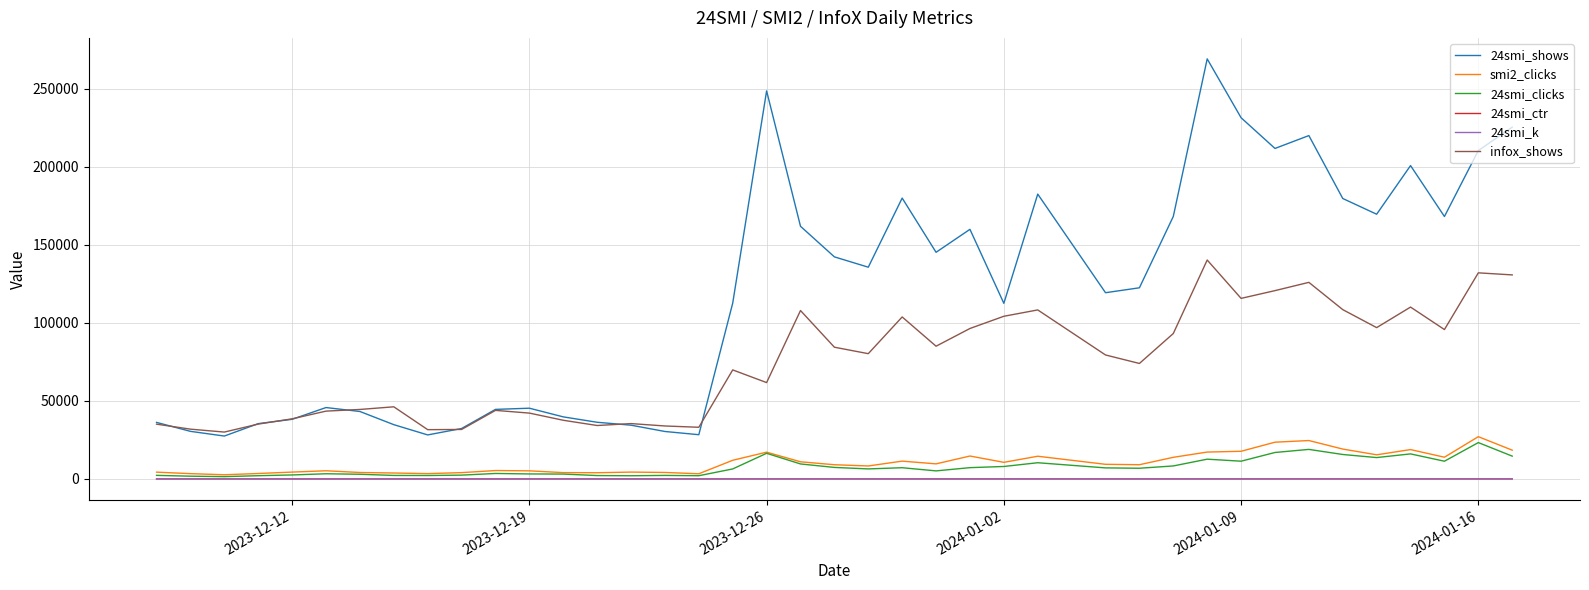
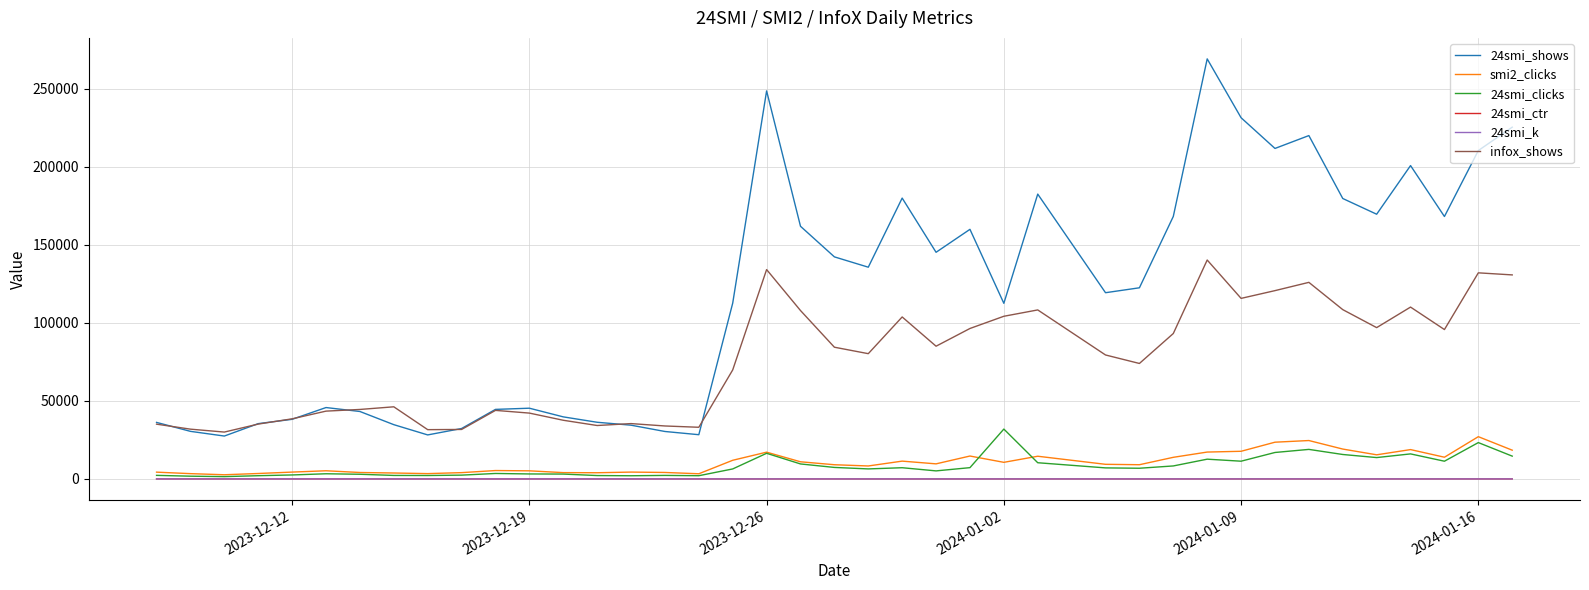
  {
    "24smi_shows": {
      "2023-12-19": 45000,
      "2023-12-26": 249000,
      "2024-01-02": 113000,
      "2024-01-09": 232000
    },
    "smi2_clicks": {
      "2023-12-12": 4000,
      "2023-12-19": 5000,
      "2024-01-02": 11000,
      "2024-01-09": 18000,
      "2024-01-16": 27000
    },
    "24smi_clicks": {
      "2023-12-12": 3000,
      "2023-12-19": 3000,
-     "2024-01-02": 8000,
+     "2024-01-02": 32000,
      "2024-01-09": 11000,
      "2024-01-16": 23000
    },
    "24smi_k": {
      "2023-12-12": 0,
      "2023-12-19": 0,
      "2023-12-26": 0,
      "2024-01-02": 0,
      "2024-01-09": 0,
      "2024-01-16": 0
    },
    "infox_shows": {
      "2023-12-19": 42000,
-     "2023-12-26": 62000,
+     "2023-12-26": 134000,
      "2024-01-02": 104000,
      "2024-01-09": 116000,
      "2024-01-16": 132000
    }
  }
